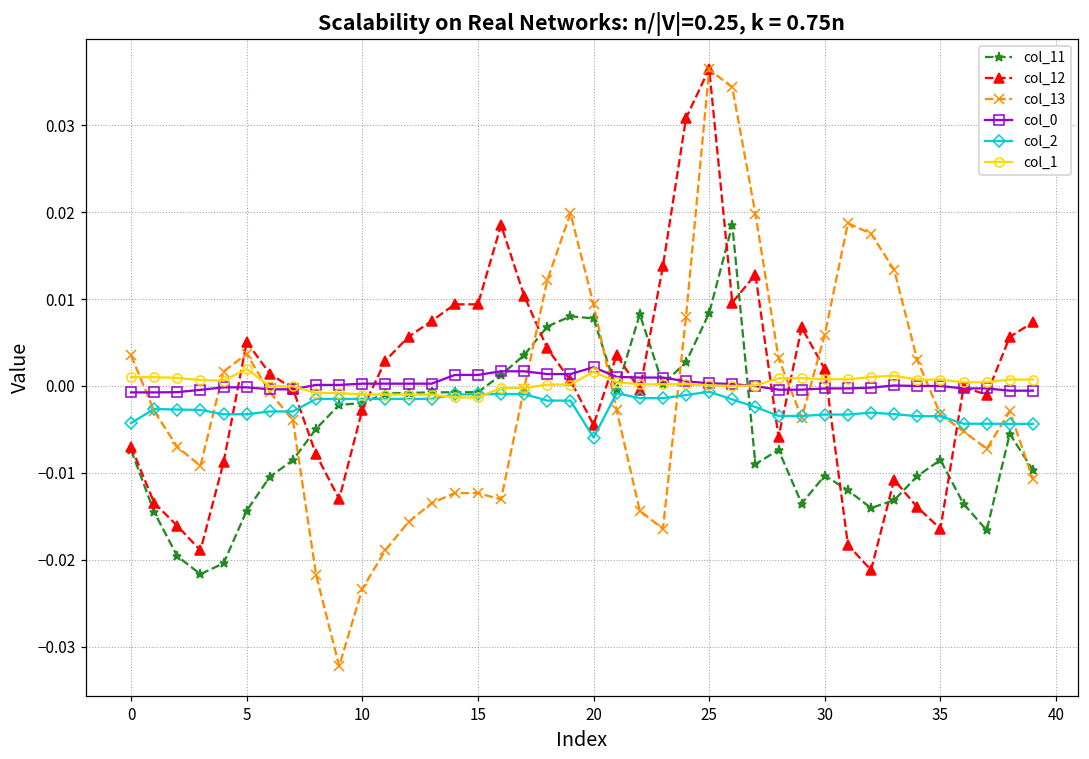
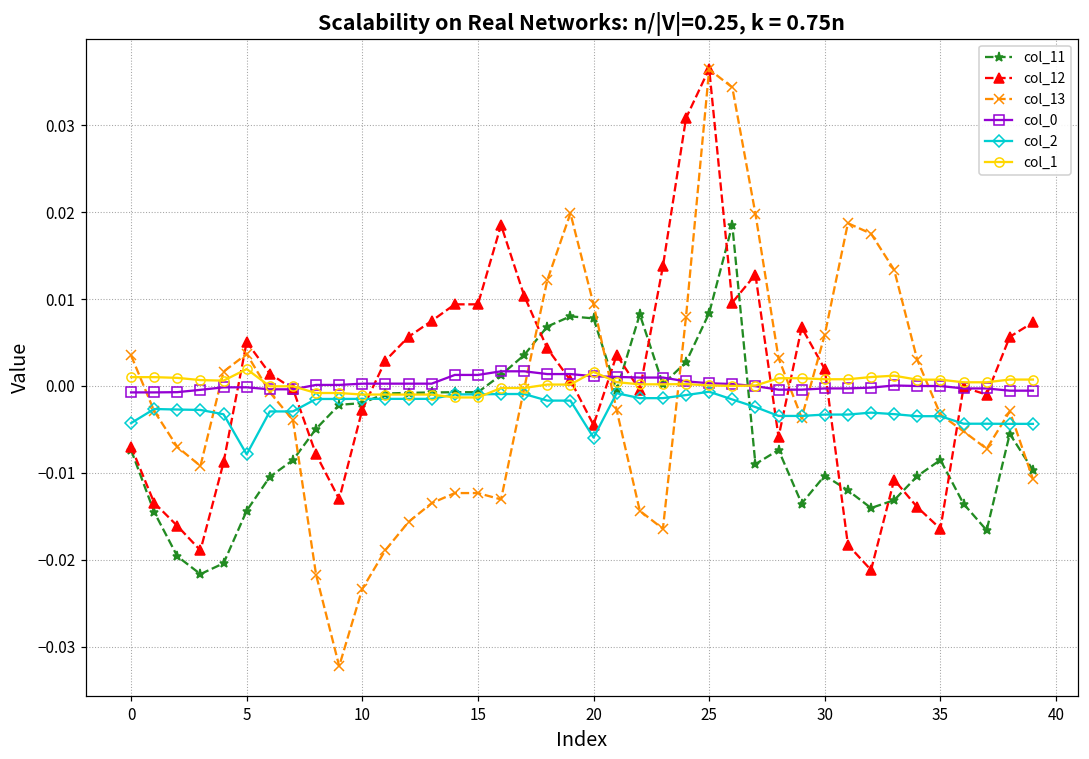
  {
    "col_11": {
      "0": -0.007,
      "5": -0.014,
      "10": -0.002,
      "20": 0.008,
      "25": 0.008,
      "30": -0.010,
      "35": -0.009
    },
    "col_12": {
      "0": -0.007,
      "5": 0.005,
      "10": -0.003,
      "15": 0.009,
      "20": -0.004,
      "30": 0.002,
      "35": -0.016
    },
    "col_13": {
      "0": 0.004,
      "5": 0.004,
      "10": -0.023,
      "15": -0.012,
      "20": 0.009,
      "30": 0.006
    },
    "col_0": {
      "0": -0.001,
      "5": 0.000,
      "10": 0.000,
      "15": 0.001,
-     "20": 0.002,
+     "20": 0.001,
      "30": 0.000,
      "35": 0.000
    },
    "col_2": {
      "0": -0.004,
-     "5": -0.003,
+     "5": -0.008,
      "10": -0.001,
      "20": -0.006,
      "25": -0.001,
      "30": -0.003
    },
    "col_1": {
      "0": 0.001,
      "5": 0.002,
      "10": -0.001,
      "15": -0.001,
      "20": 0.002,
      "30": 0.001,
      "35": 0.001
    }
  }
